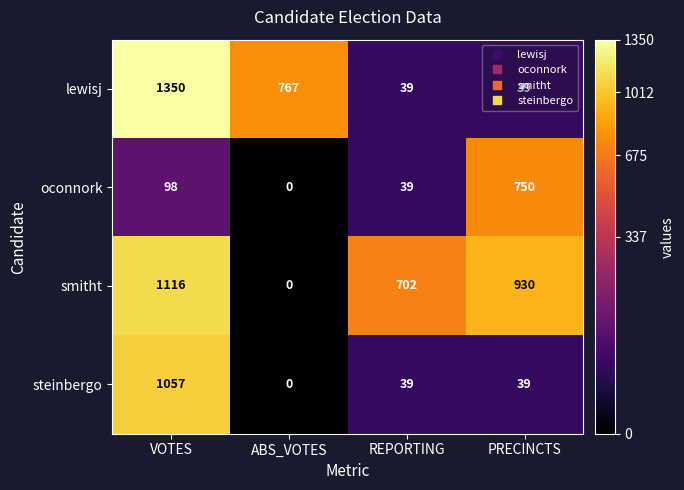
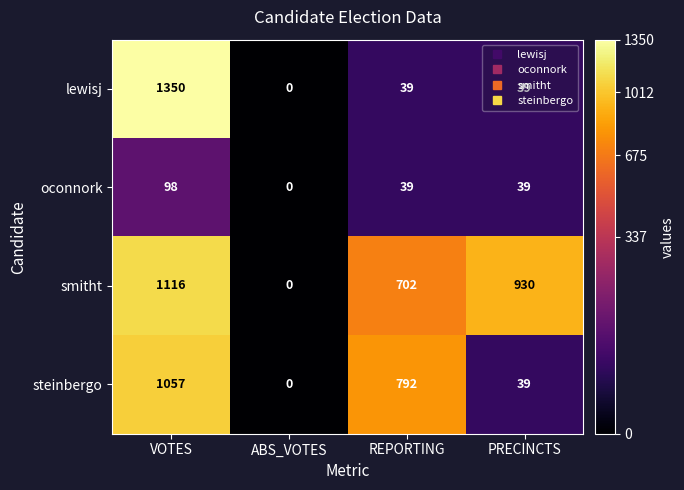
  {
    "lewisj": {
      "VOTES": 1350,
-     "ABS_VOTES": 767,
+     "ABS_VOTES": 0,
      "REPORTING": 39
    },
    "oconnork": {
      "VOTES": 98,
      "ABS_VOTES": 0,
      "REPORTING": 39,
-     "PRECINCTS": 750
+     "PRECINCTS": 39
    },
    "smitht": {
      "VOTES": 1116,
      "ABS_VOTES": 0,
      "REPORTING": 702,
      "PRECINCTS": 930
    },
    "steinbergo": {
      "VOTES": 1057,
      "ABS_VOTES": 0,
-     "REPORTING": 39,
+     "REPORTING": 792,
      "PRECINCTS": 39
    }
  }
